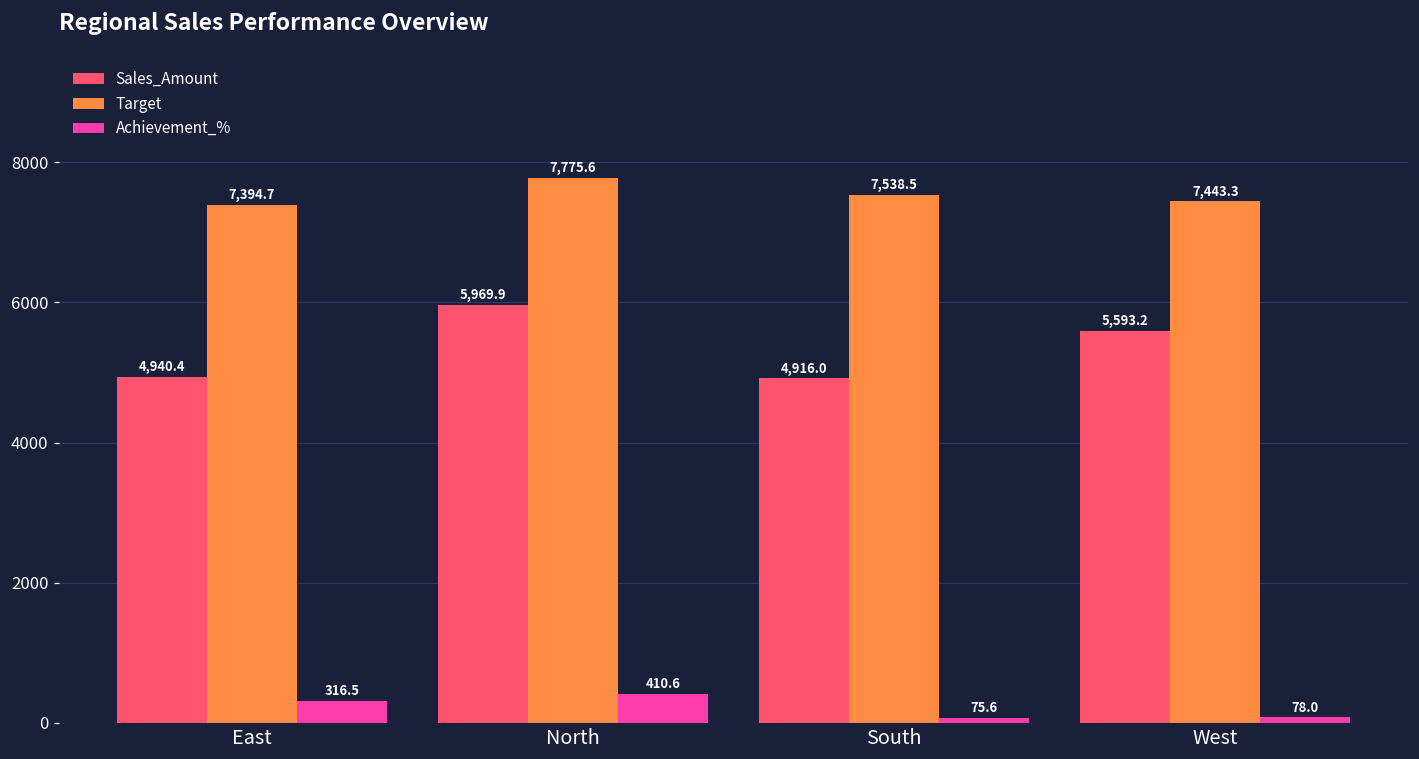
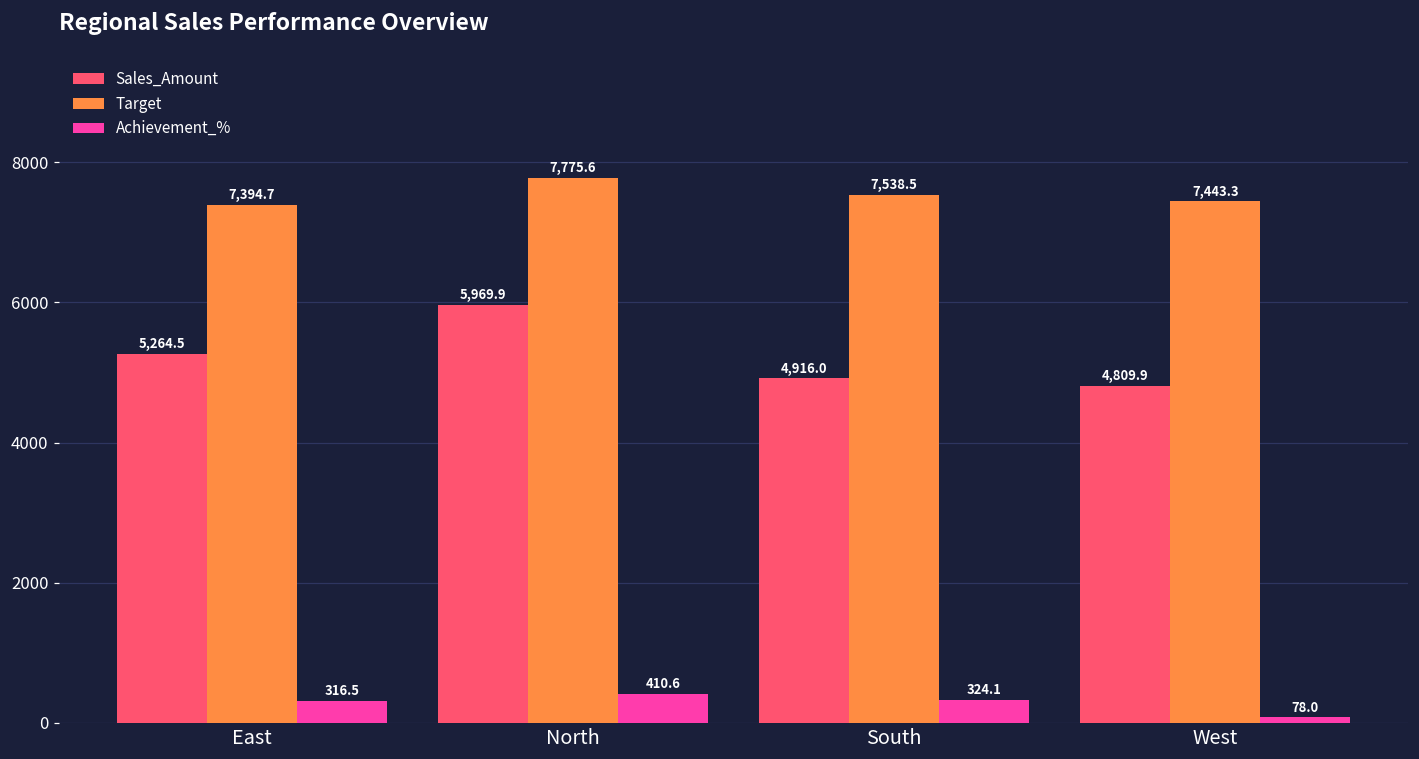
  {
    "Sales_Amount": {
-     "East": "4,940.4",
+     "East": "5,264.5",
      "North": "5,969.9",
      "South": "4,916.0",
-     "West": "5,593.2"
+     "West": "4,809.9"
    },
    "Target": {
      "East": "7,394.7",
      "North": "7,775.6",
      "South": "7,538.5",
      "West": "7,443.3"
    },
    "Achievement_%": {
      "East": "316.5",
      "North": "410.6",
-     "South": "75.6",
+     "South": "324.1",
      "West": "78.0"
    }
  }
